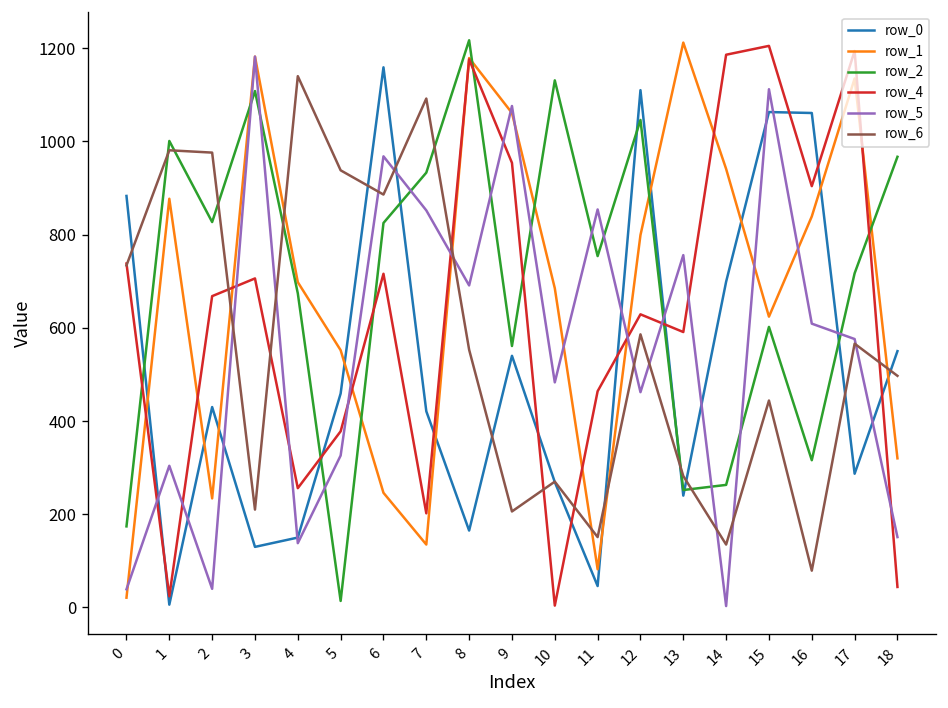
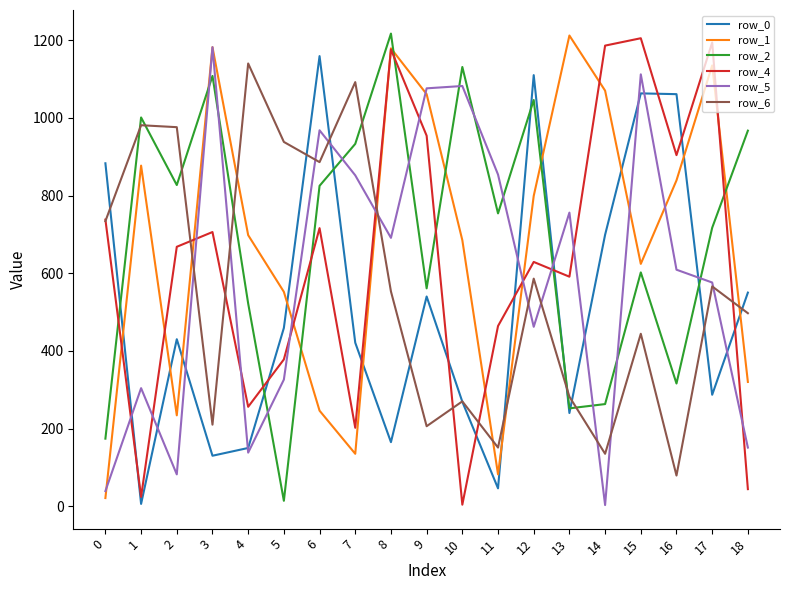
  {
    "row_0": {
      "0": 880,
      "1": 10,
      "2": 430,
      "3": 130,
      "4": 150,
      "5": 460,
      "6": 1160,
      "7": 420,
      "8": 170,
      "9": 540,
      "11": 50,
      "12": 1110,
      "13": 240,
      "14": 700,
      "15": 1060,
      "16": 1060,
      "17": 290,
      "18": 550
    },
    "row_1": {
      "0": 20,
      "1": 880,
      "2": 230,
      "4": 700,
      "5": 550,
      "6": 250,
      "7": 140,
      "9": 1060,
      "10": 690,
      "11": 80,
      "12": 800,
      "13": 1210,
-     "14": 940,
+     "14": 1070,
      "15": 620,
      "16": 840,
      "18": 320
    },
    "row_2": {
      "0": 170,
      "1": 1000,
      "2": 830,
      "3": 1110,
-     "4": 670,
+     "4": 520,
      "5": 10,
      "6": 830,
      "7": 930,
      "8": 1220,
      "9": 560,
      "10": 1130,
      "11": 750,
      "12": 1050,
      "13": 250,
      "14": 260,
      "15": 600,
      "16": 320,
      "17": 720,
      "18": 970
    },
    "row_4": {
      "1": 20,
      "2": 670,
      "3": 710,
      "4": 260,
      "5": 380,
      "6": 720,
      "7": 200,
      "9": 950,
      "10": 0,
      "11": 460,
      "12": 630,
      "13": 590,
      "14": 1190,
      "15": 1210,
      "16": 900,
      "18": 40
    },
    "row_5": {
      "0": 40,
      "1": 300,
-     "2": 40,
+     "2": 80,
      "4": 140,
      "5": 330,
      "6": 970,
      "7": 850,
      "8": 690,
      "9": 1080,
-     "10": 480,
+     "10": 1080,
      "11": 850,
      "12": 460,
      "13": 760,
      "14": 0,
      "15": 1110,
      "16": 610,
      "17": 580,
      "18": 150
    },
    "row_6": {
      "1": 980,
      "2": 980,
      "3": 210,
      "4": 1140,
      "5": 940,
      "6": 890,
      "7": 1090,
      "8": 550,
      "9": 210,
      "11": 150,
      "12": 590,
      "13": 280,
      "14": 140,
      "15": 440,
      "16": 80,
      "17": 570,
      "18": 500
    }
  }
